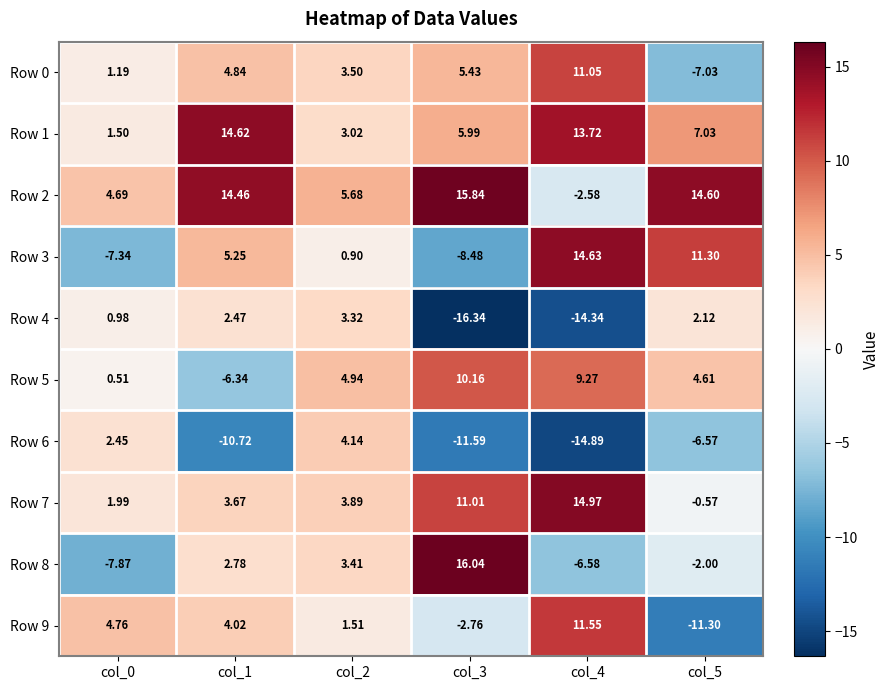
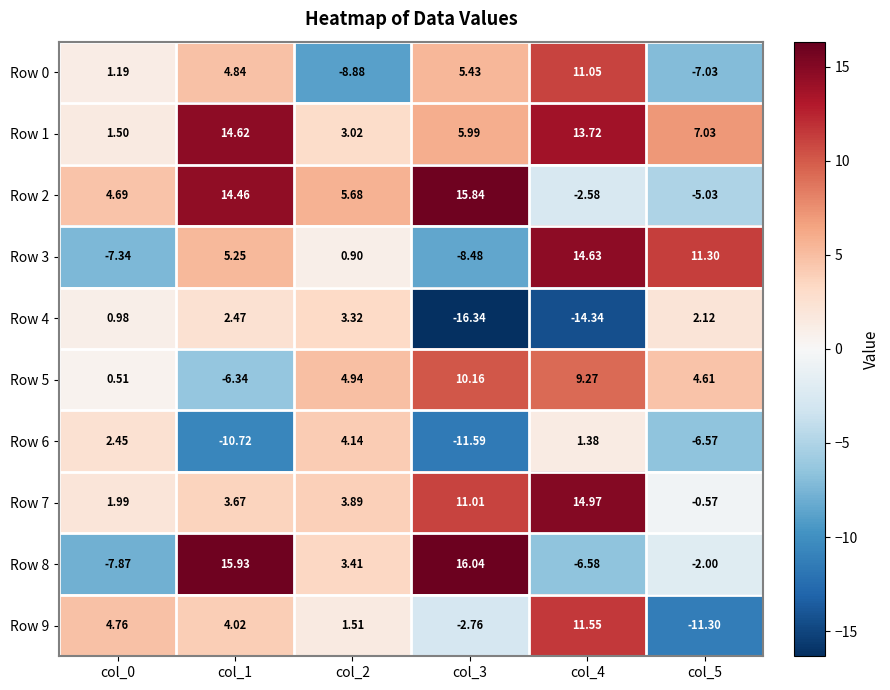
  {
    "Row 0": {
      "col_0": 1.19,
      "col_1": 4.84,
-     "col_2": 3.50,
+     "col_2": -8.88,
      "col_3": 5.43,
      "col_4": 11.05,
      "col_5": -7.03
    },
    "Row 1": {
      "col_0": 1.50,
      "col_1": 14.62,
      "col_2": 3.02,
      "col_3": 5.99,
      "col_4": 13.72,
      "col_5": 7.03
    },
    "Row 2": {
      "col_0": 4.69,
      "col_1": 14.46,
      "col_2": 5.68,
      "col_3": 15.84,
      "col_4": -2.58,
-     "col_5": 14.60
+     "col_5": -5.03
    },
    "Row 3": {
      "col_0": -7.34,
      "col_1": 5.25,
      "col_2": 0.90,
      "col_3": -8.48,
      "col_4": 14.63,
      "col_5": 11.30
    },
    "Row 4": {
      "col_0": 0.98,
      "col_1": 2.47,
      "col_2": 3.32,
      "col_3": -16.34,
      "col_4": -14.34,
      "col_5": 2.12
    },
    "Row 5": {
      "col_0": 0.51,
      "col_1": -6.34,
      "col_2": 4.94,
      "col_3": 10.16,
      "col_4": 9.27,
      "col_5": 4.61
    },
    "Row 6": {
      "col_0": 2.45,
      "col_1": -10.72,
      "col_2": 4.14,
      "col_3": -11.59,
-     "col_4": -14.89,
+     "col_4": 1.38,
      "col_5": -6.57
    },
    "Row 7": {
      "col_0": 1.99,
      "col_1": 3.67,
      "col_2": 3.89,
      "col_3": 11.01,
      "col_4": 14.97,
      "col_5": -0.57
    },
    "Row 8": {
      "col_0": -7.87,
-     "col_1": 2.78,
+     "col_1": 15.93,
      "col_2": 3.41,
      "col_3": 16.04,
      "col_4": -6.58,
      "col_5": -2.00
    },
    "Row 9": {
      "col_0": 4.76,
      "col_1": 4.02,
      "col_2": 1.51,
      "col_3": -2.76,
      "col_4": 11.55,
      "col_5": -11.30
    }
  }
